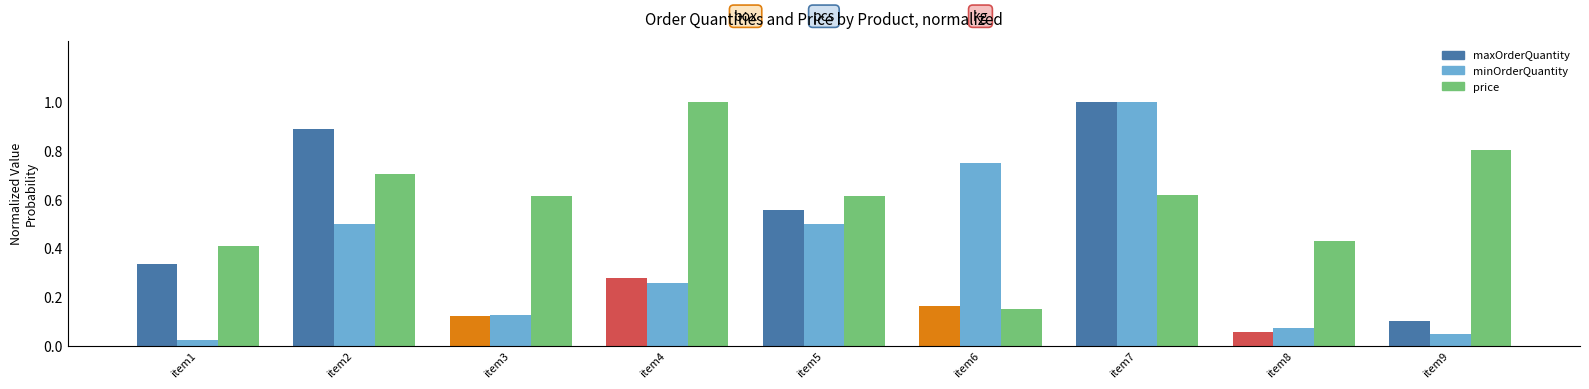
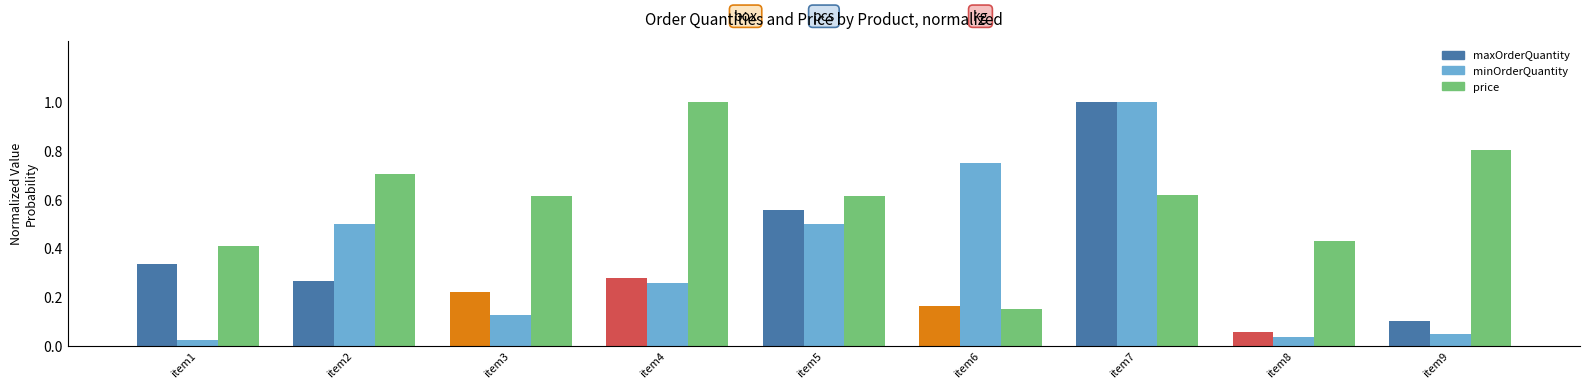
  {
    "maxOrderQuantity": {
      "item1": 0.33,
-     "item2": 0.89,
-     "item3": 0.12,
+     "item2": 0.27,
+     "item3": 0.22,
      "item4": 0.28,
      "item5": 0.56,
      "item6": 0.16,
      "item7": 1.00,
      "item8": 0.06,
      "item9": 0.10
    },
    "minOrderQuantity": {
      "item1": 0.03,
      "item2": 0.50,
      "item3": 0.13,
      "item4": 0.26,
      "item5": 0.50,
      "item6": 0.75,
      "item7": 1.00,
-     "item8": 0.07,
+     "item8": 0.04,
      "item9": 0.05
    },
    "price": {
      "item1": 0.41,
      "item2": 0.70,
      "item3": 0.62,
      "item4": 1.00,
      "item5": 0.62,
      "item6": 0.15,
      "item7": 0.62,
      "item8": 0.43,
      "item9": 0.80
    }
  }
